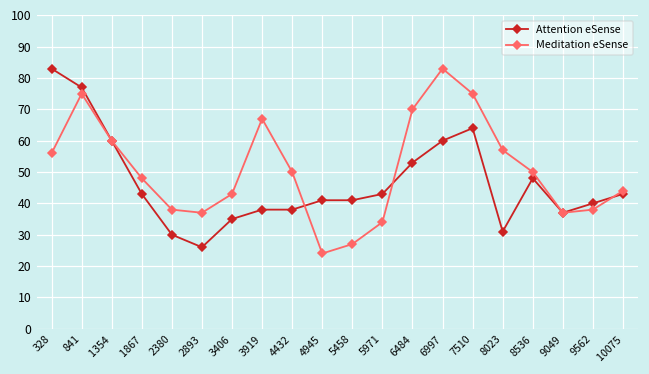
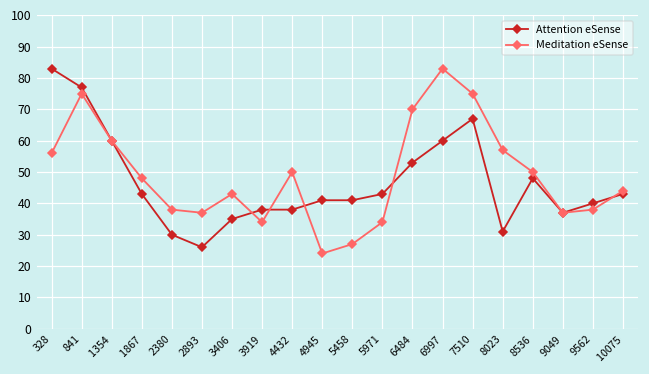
  {
    "Attention eSense": {
      "328": 83,
      "841": 77,
      "1867": 43,
      "2380": 30,
      "2893": 26,
      "3406": 35,
      "3919": 38,
      "4432": 38,
      "4945": 41,
      "5458": 41,
      "5971": 43,
      "6484": 53,
      "6997": 60,
-     "7510": 64,
+     "7510": 67,
      "8023": 31,
      "8536": 48,
      "9562": 40,
      "10075": 43
    },
    "Meditation eSense": {
      "328": 56,
      "841": 75,
      "1867": 48,
      "2380": 38,
      "2893": 37,
      "3406": 43,
-     "3919": 67,
+     "3919": 34,
      "4432": 50,
      "4945": 24,
      "5458": 27,
      "5971": 34,
      "6484": 70,
      "6997": 83,
      "7510": 75,
      "8023": 57,
      "8536": 50,
      "9562": 38,
      "10075": 44
    }
  }
